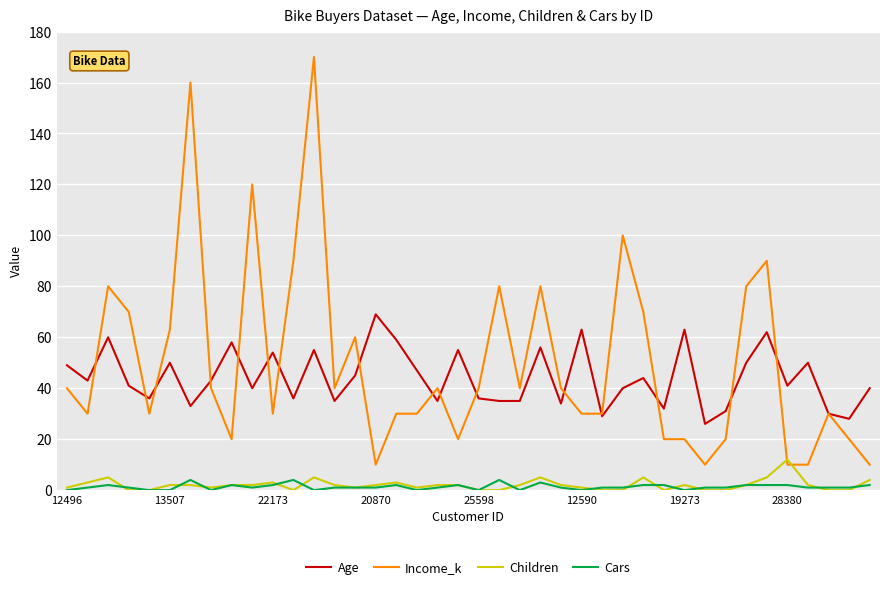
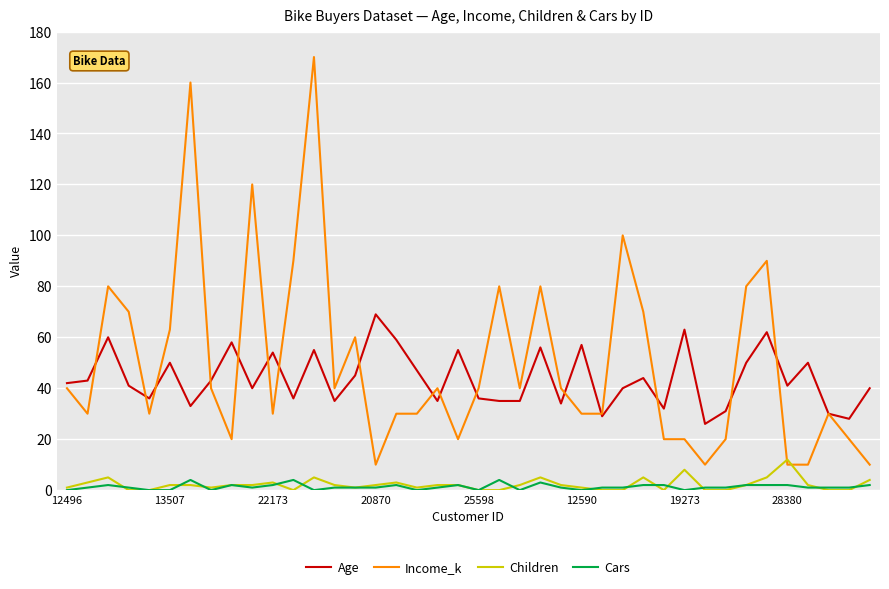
  {
    "Age": {
-     "12496": 49,
+     "12496": 42,
      "13507": 50,
      "22173": 54,
      "20870": 69,
      "25598": 36,
-     "12590": 63,
+     "12590": 57,
      "19273": 63,
      "28380": 41
    },
    "Income_k": {
      "12496": 40,
      "13507": 63,
      "22173": 30,
      "20870": 10,
      "25598": 40,
      "12590": 30,
      "19273": 20,
      "28380": 10
    },
    "Children": {
      "12496": 1,
      "13507": 2,
      "22173": 3,
      "12590": 1,
-     "19273": 2,
+     "19273": 8,
      "28380": 12
    },
    "Cars": {
      "12496": 0,
      "13507": 0,
      "22173": 2,
      "12590": 0,
      "19273": 0,
      "28380": 2
    }
  }
